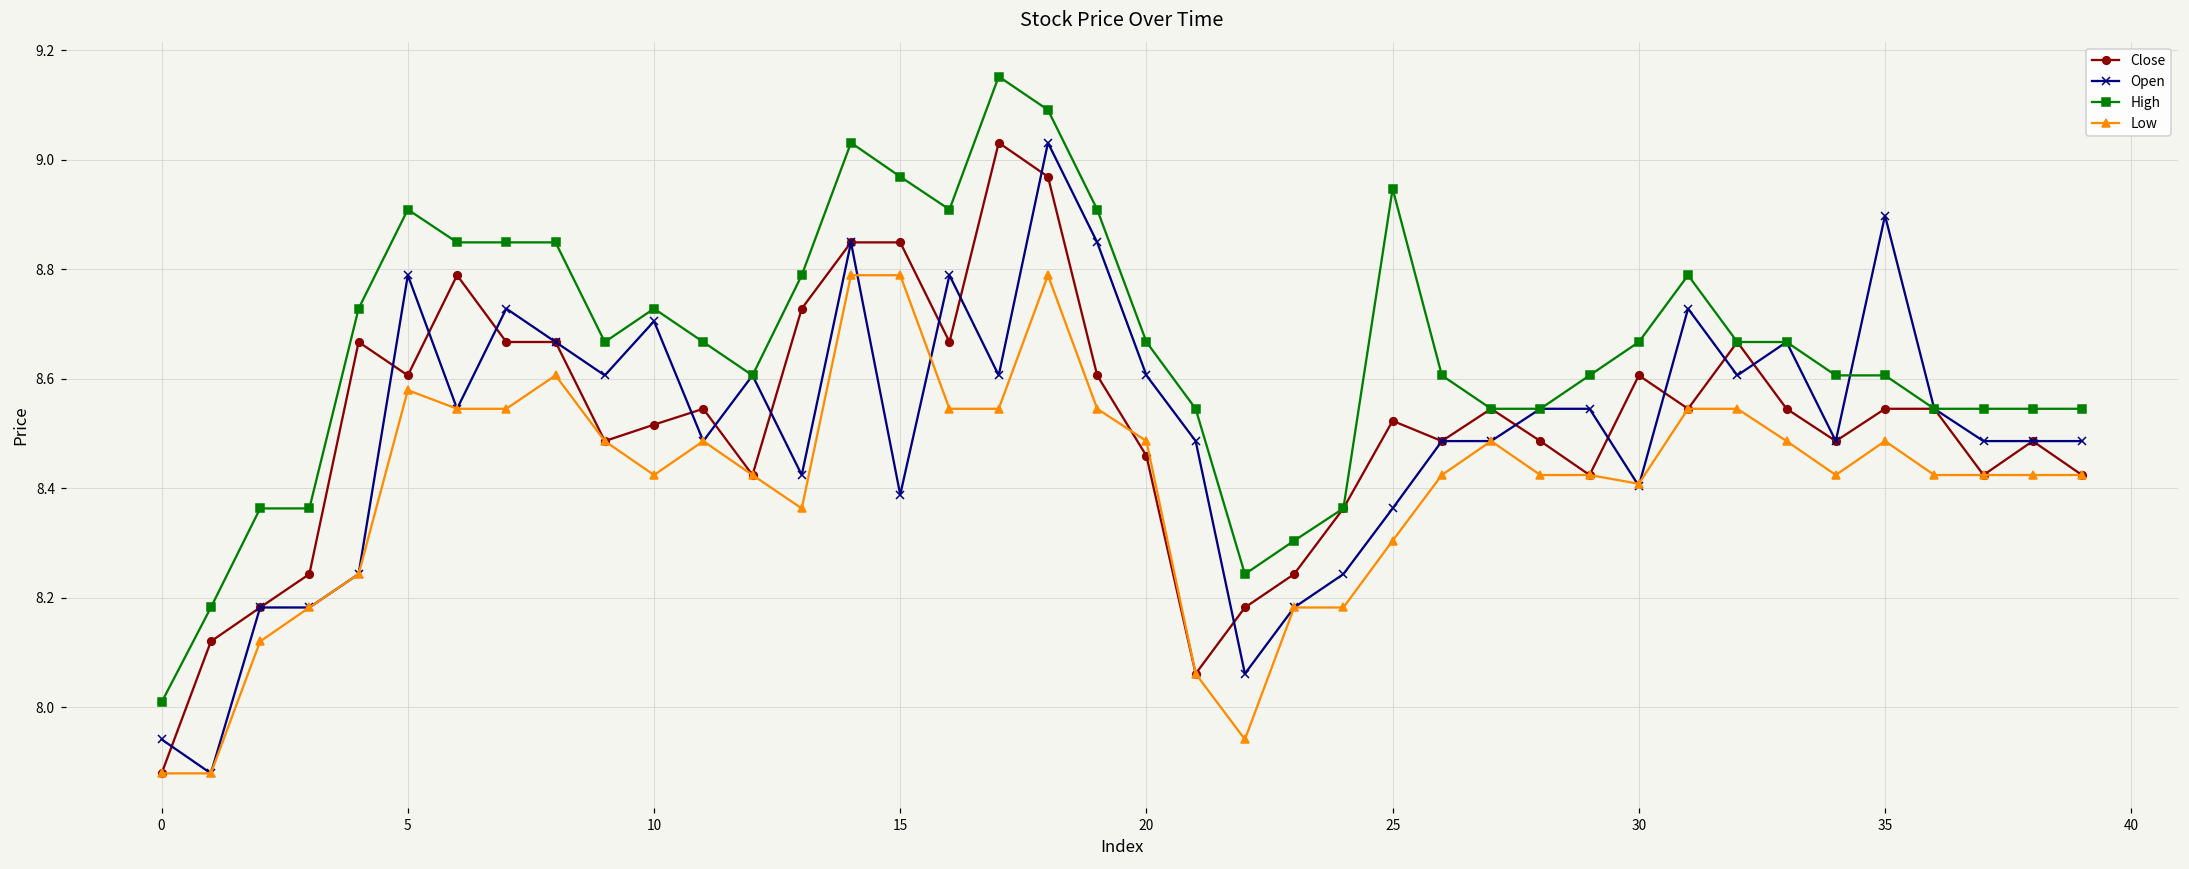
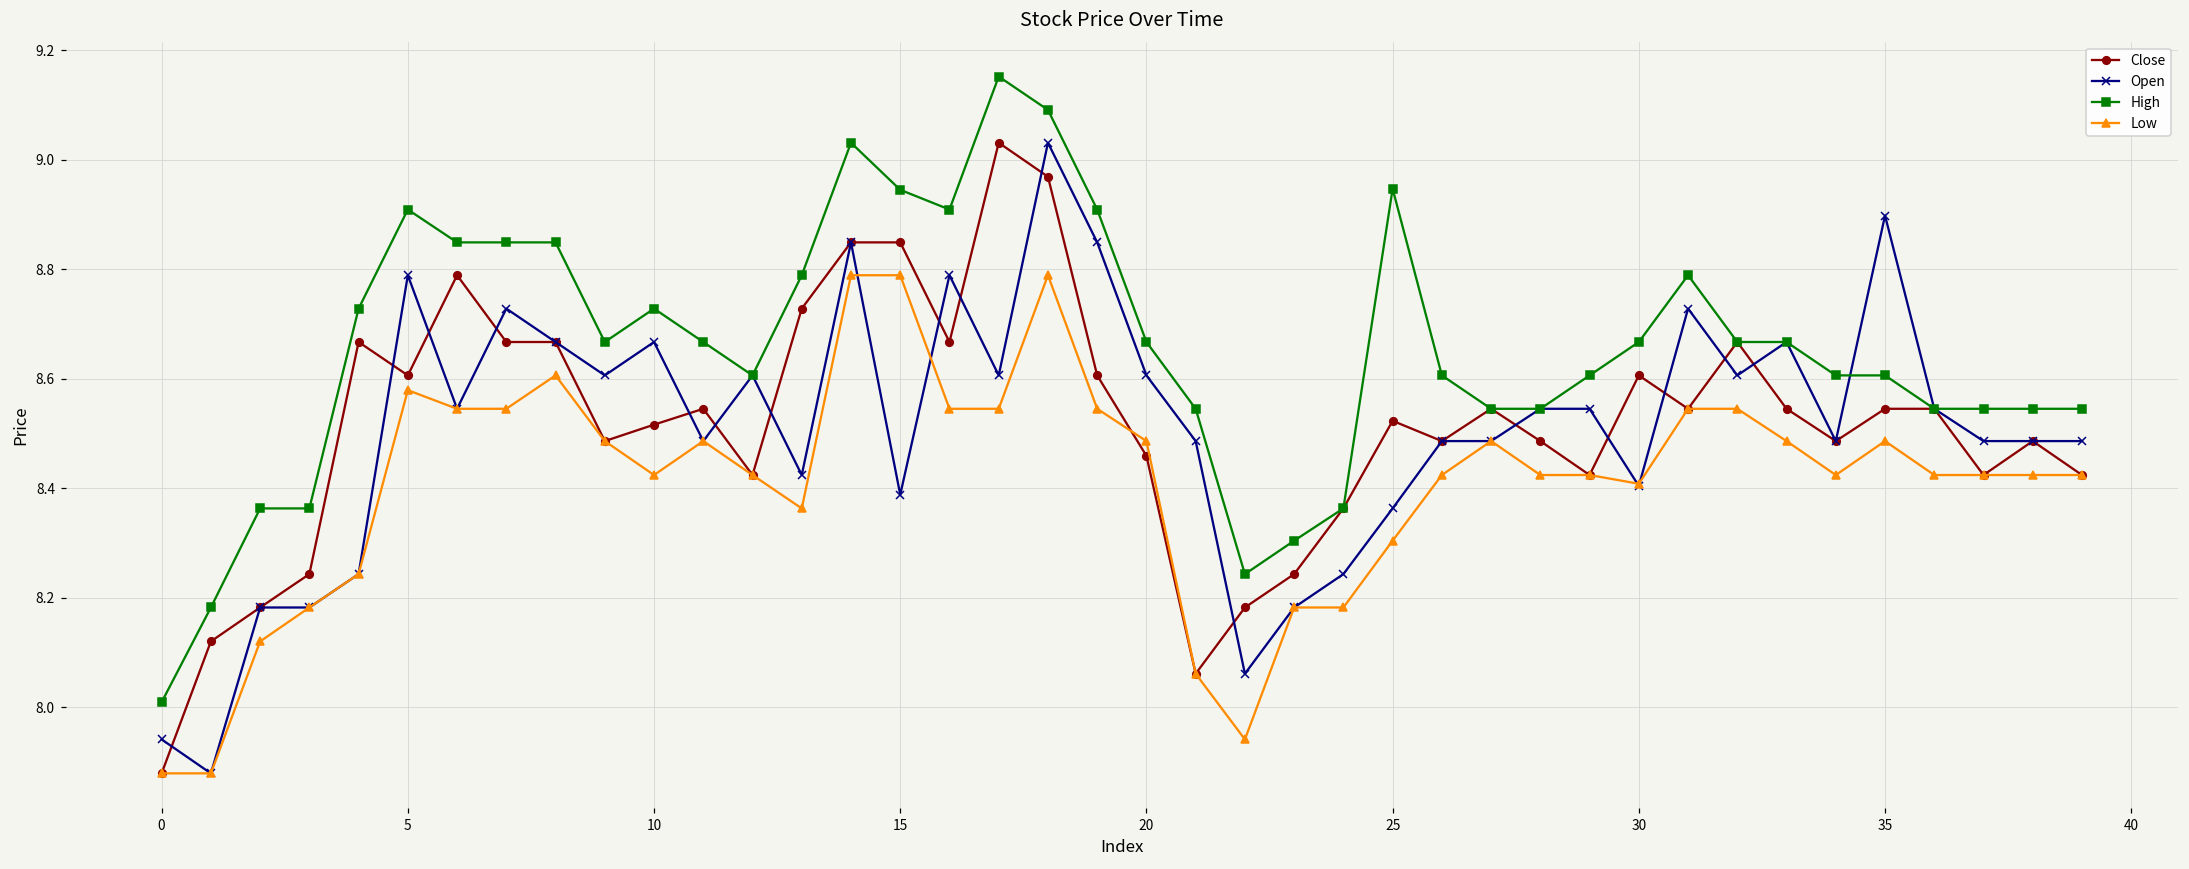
  {
    "Close": {
      "5": 8.61,
      "10": 8.52,
      "15": 8.85,
      "20": 8.46,
      "25": 8.52,
      "30": 8.61,
      "35": 8.55
    },
    "Open": {
      "0": 7.94,
      "5": 8.79,
-     "10": 8.71,
+     "10": 8.67,
      "15": 8.39,
      "20": 8.61,
      "25": 8.36,
      "35": 8.90
    },
    "High": {
      "0": 8.01,
      "5": 8.91,
      "10": 8.73,
-     "15": 8.97,
+     "15": 8.95,
      "20": 8.67,
      "25": 8.95,
      "30": 8.67,
      "35": 8.61
    },
    "Low": {
      "5": 8.58,
      "10": 8.42,
      "15": 8.79,
      "20": 8.49,
      "25": 8.30,
      "35": 8.49
    }
  }
